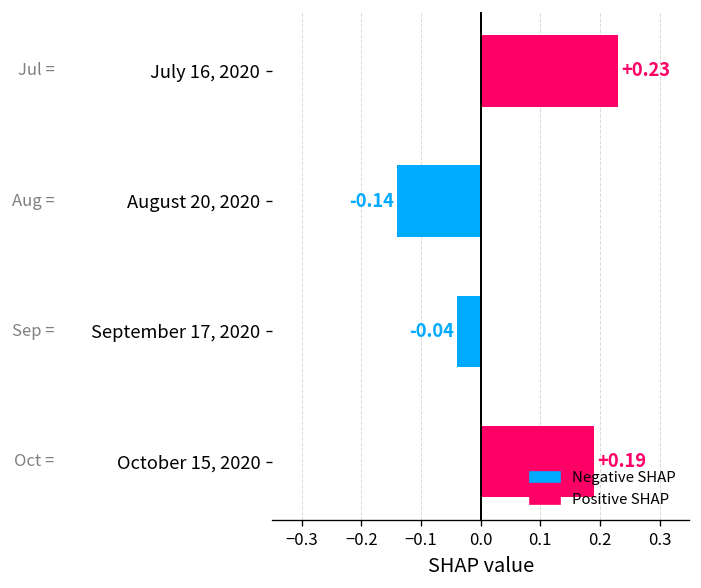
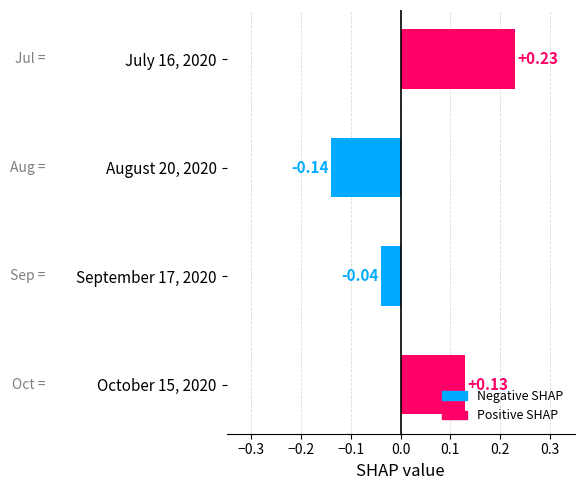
  {
    "July 16, 2020": "+0.23",
    "August 20, 2020": "-0.14",
    "September 17, 2020": "-0.04",
-   "October 15, 2020": "+0.19"
+   "October 15, 2020": "+0.13"
  }
